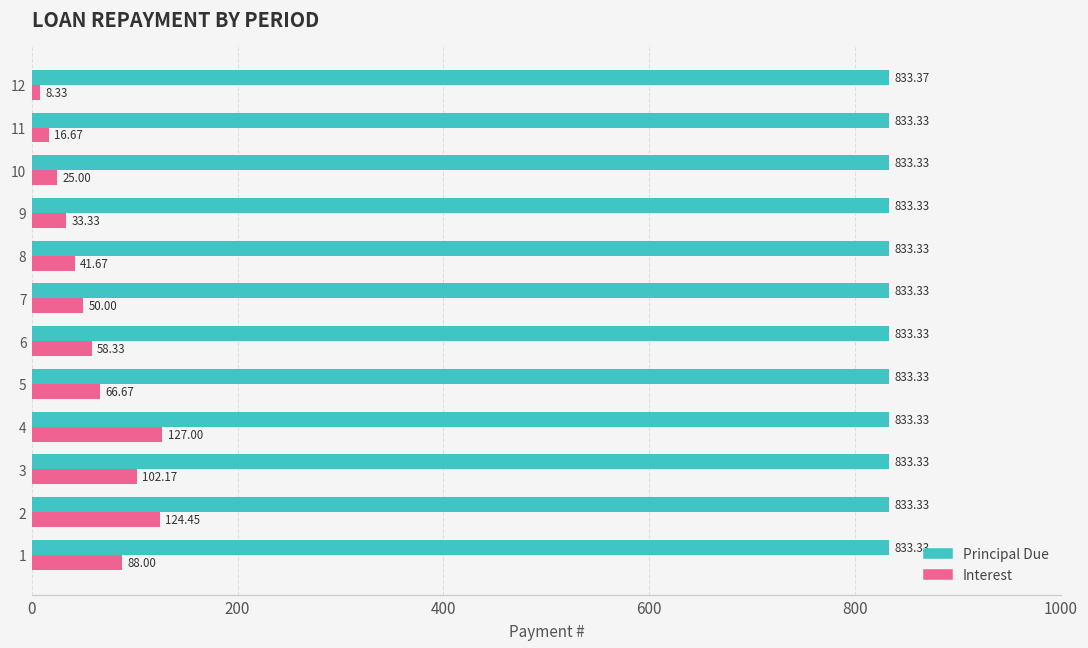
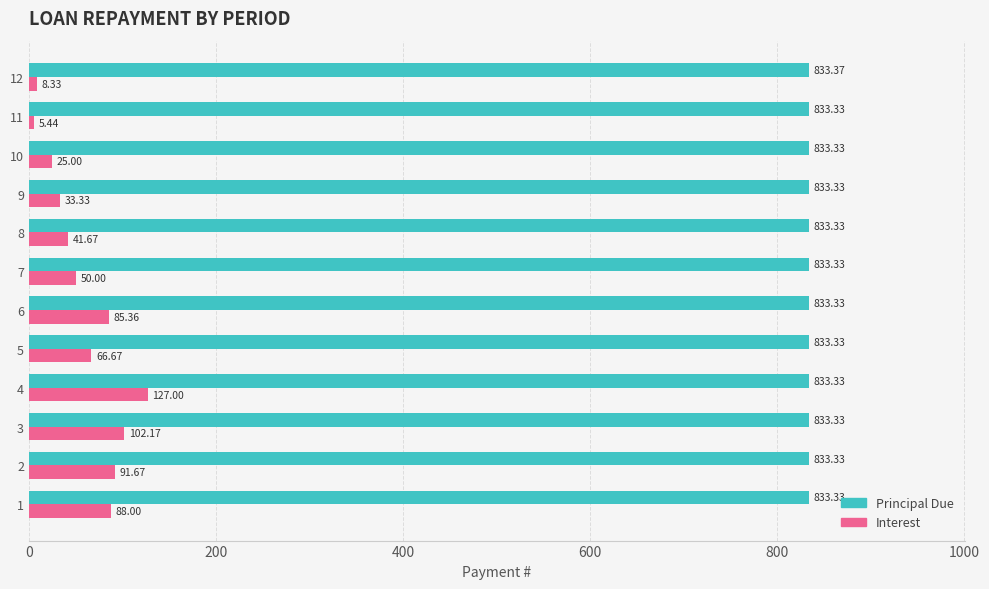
  {
    "Principal Due": {
      "12": 833.37,
      "11": 833.33,
      "10": 833.33,
      "9": 833.33,
      "8": 833.33,
      "7": 833.33,
      "6": 833.33,
      "5": 833.33,
      "4": 833.33,
      "3": 833.33,
      "2": 833.33,
      "1": 833.33
    },
    "Interest": {
      "12": 8.33,
-     "11": 16.67,
+     "11": 5.44,
      "10": 25.00,
      "9": 33.33,
      "8": 41.67,
      "7": 50.00,
-     "6": 58.33,
+     "6": 85.36,
      "5": 66.67,
      "4": 127.00,
      "3": 102.17,
-     "2": 124.45,
+     "2": 91.67,
      "1": 88.00
    }
  }
